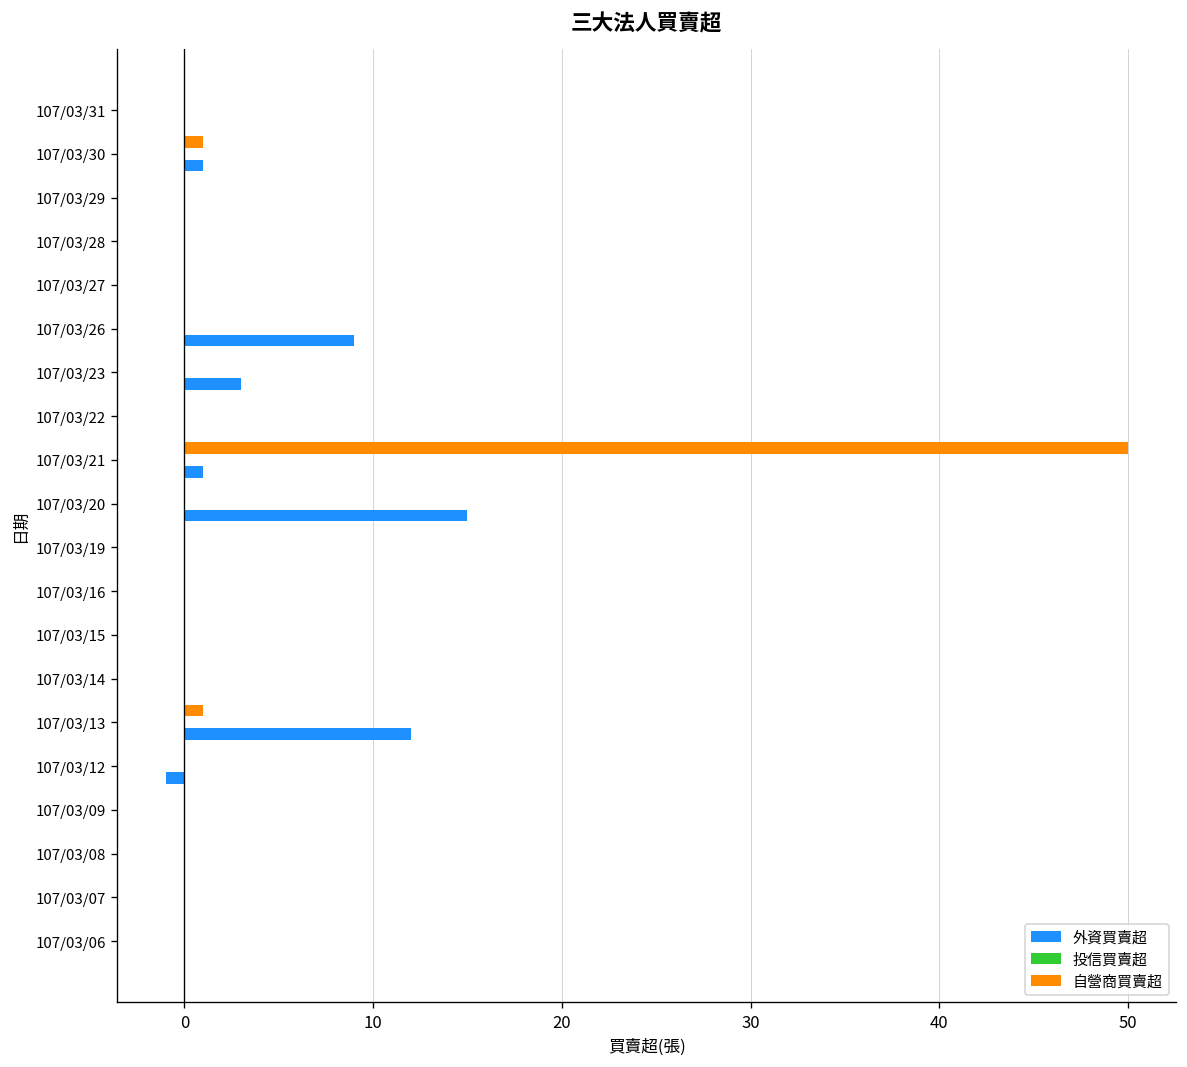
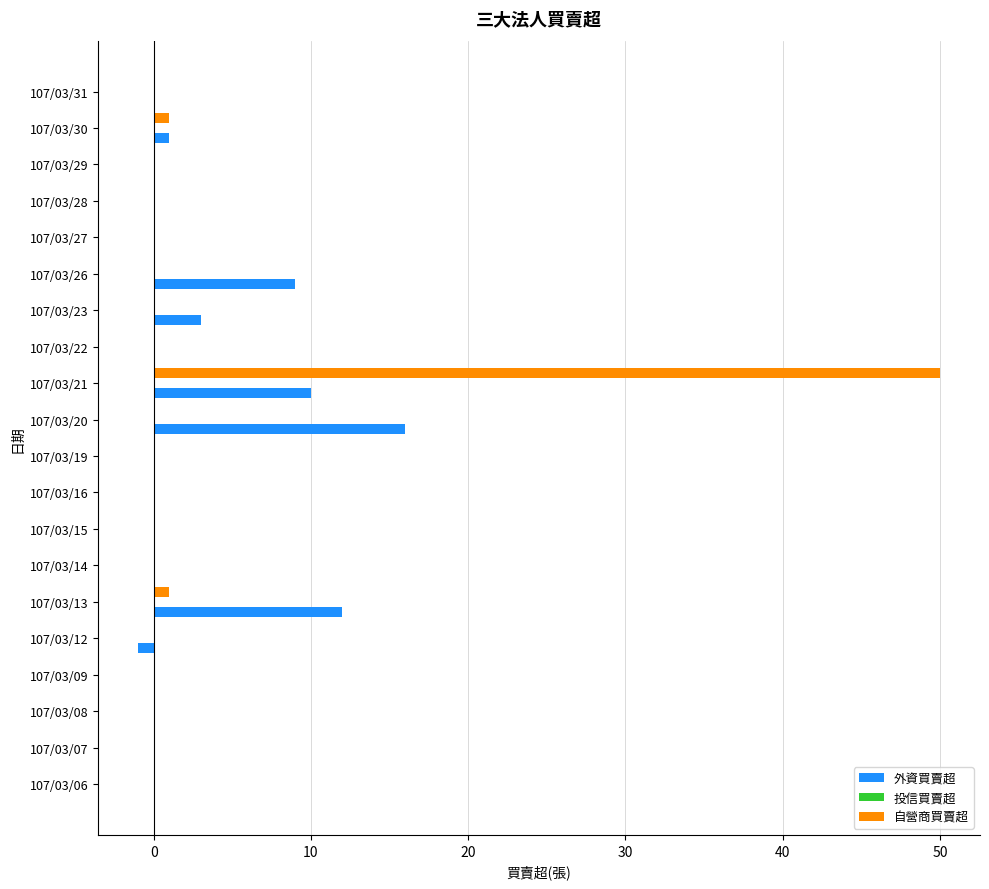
  {
    "外資買賣超": {
      "107/03/31": 0,
      "107/03/30": 1,
      "107/03/29": 0,
      "107/03/28": 0,
      "107/03/27": 0,
      "107/03/26": 9,
      "107/03/23": 3,
      "107/03/22": 0,
-     "107/03/21": 1,
-     "107/03/20": 15,
+     "107/03/21": 10,
+     "107/03/20": 16,
      "107/03/19": 0,
      "107/03/16": 0,
      "107/03/15": 0,
      "107/03/14": 0,
      "107/03/13": 12,
      "107/03/12": -1,
      "107/03/09": 0,
      "107/03/08": 0,
      "107/03/07": 0,
      "107/03/06": 0
    },
    "投信買賣超": {
      "107/03/31": 0,
      "107/03/30": 0,
      "107/03/29": 0,
      "107/03/28": 0,
      "107/03/27": 0,
      "107/03/26": 0,
      "107/03/23": 0,
      "107/03/22": 0,
      "107/03/21": 0,
      "107/03/20": 0,
      "107/03/19": 0,
      "107/03/16": 0,
      "107/03/15": 0,
      "107/03/14": 0,
      "107/03/13": 0,
      "107/03/12": 0,
      "107/03/09": 0,
      "107/03/08": 0,
      "107/03/07": 0,
      "107/03/06": 0
    },
    "自營商買賣超": {
      "107/03/31": 0,
      "107/03/30": 1,
      "107/03/29": 0,
      "107/03/28": 0,
      "107/03/27": 0,
      "107/03/26": 0,
      "107/03/23": 0,
      "107/03/22": 0,
      "107/03/21": 50,
      "107/03/20": 0,
      "107/03/19": 0,
      "107/03/16": 0,
      "107/03/15": 0,
      "107/03/14": 0,
      "107/03/13": 1,
      "107/03/12": 0,
      "107/03/09": 0,
      "107/03/08": 0,
      "107/03/07": 0,
      "107/03/06": 0
    }
  }
